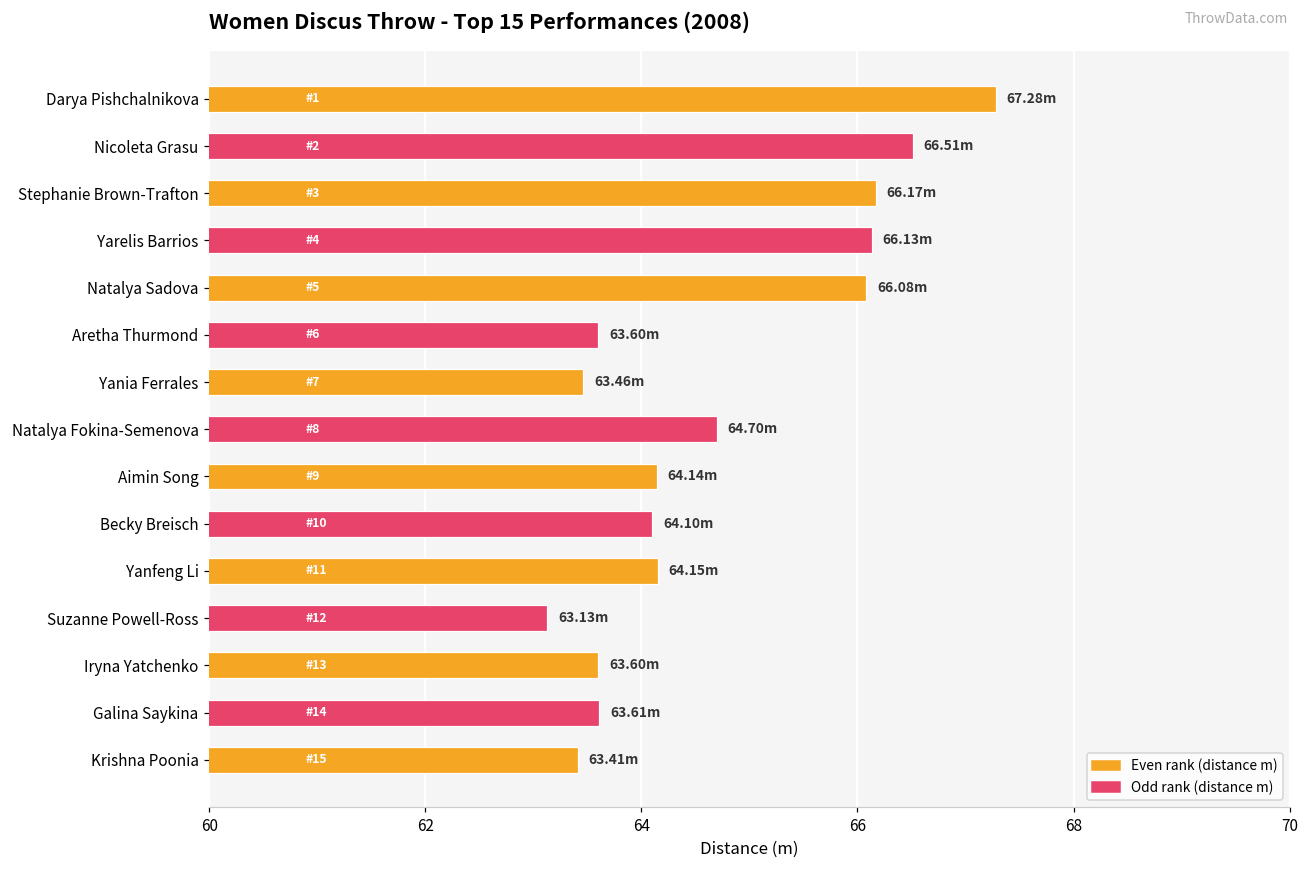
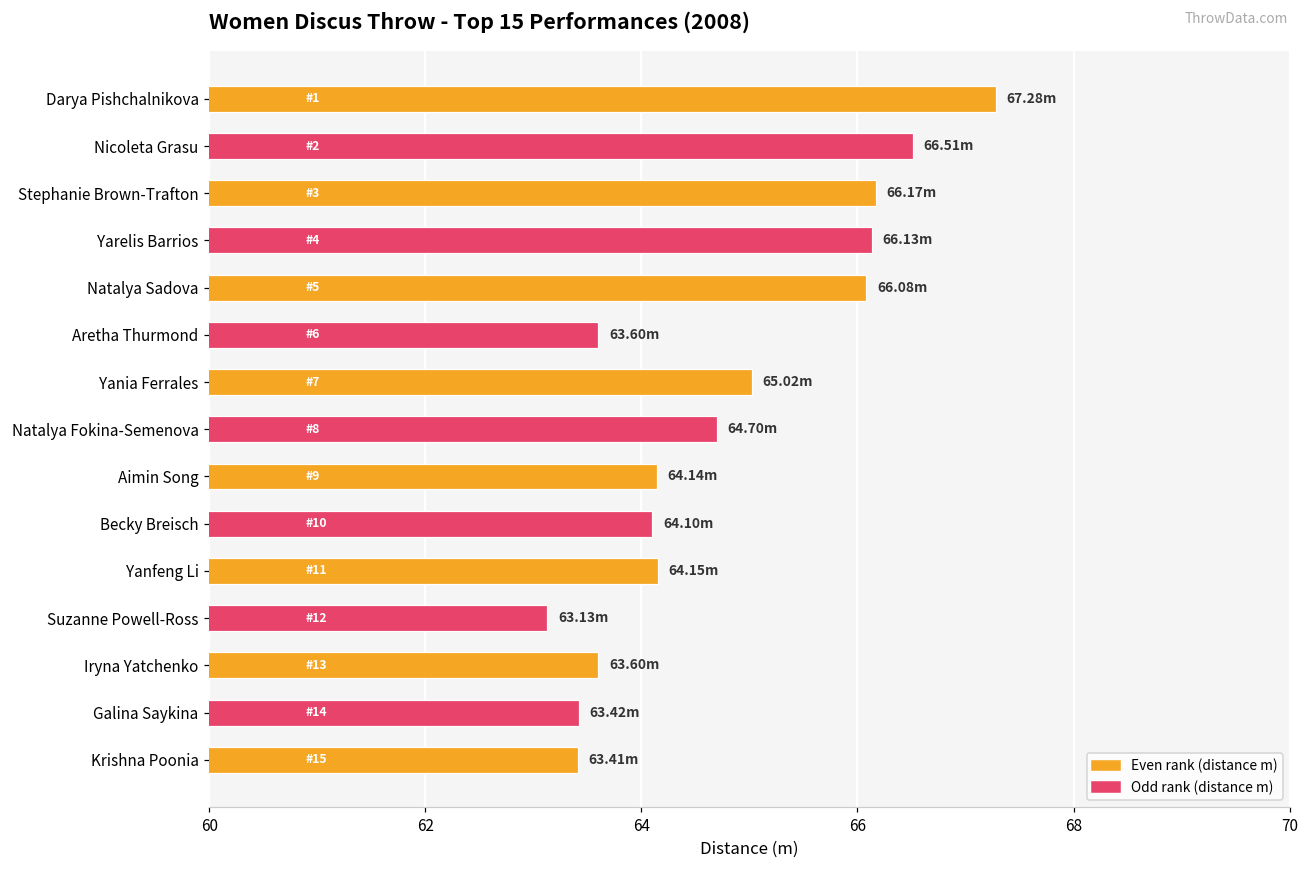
  {
    "Darya Pishchalnikova": "67.28m",
    "Nicoleta Grasu": "66.51m",
    "Stephanie Brown-Trafton": "66.17m",
    "Yarelis Barrios": "66.13m",
    "Natalya Sadova": "66.08m",
    "Aretha Thurmond": "63.60m",
-   "Yania Ferrales": "63.46m",
+   "Yania Ferrales": "65.02m",
    "Natalya Fokina-Semenova": "64.70m",
    "Aimin Song": "64.14m",
    "Becky Breisch": "64.10m",
    "Yanfeng Li": "64.15m",
    "Suzanne Powell-Ross": "63.13m",
    "Iryna Yatchenko": "63.60m",
-   "Galina Saykina": "63.61m",
+   "Galina Saykina": "63.42m",
    "Krishna Poonia": "63.41m"
  }
